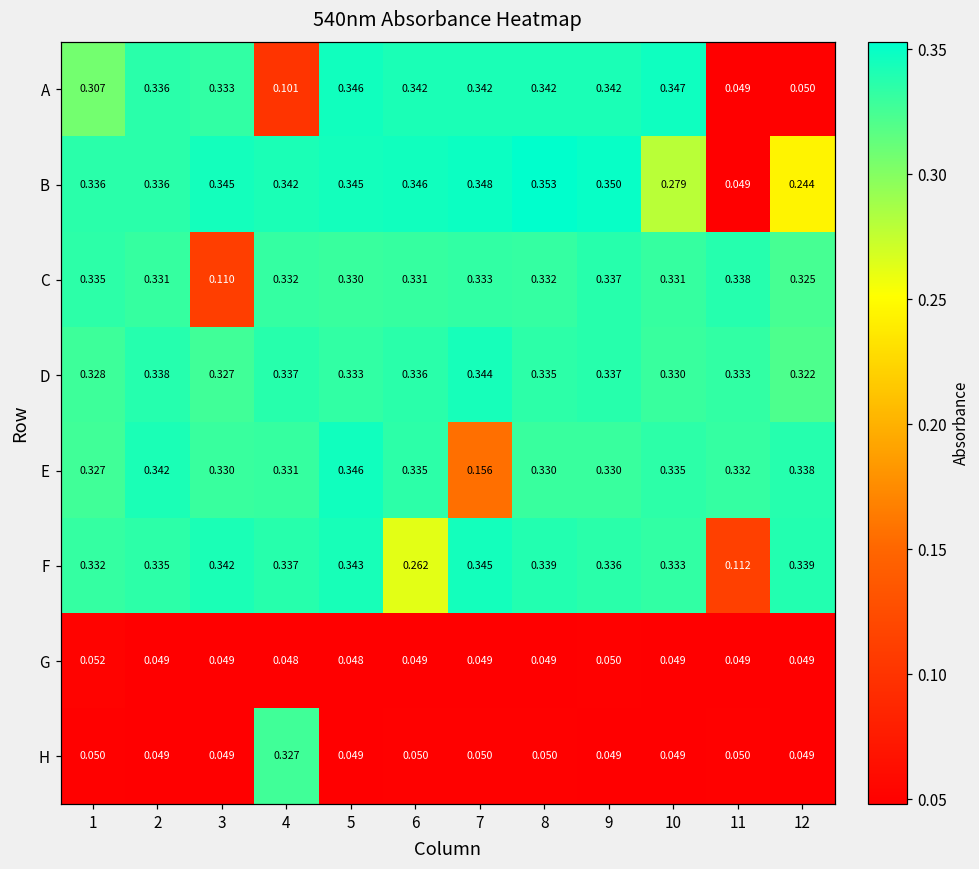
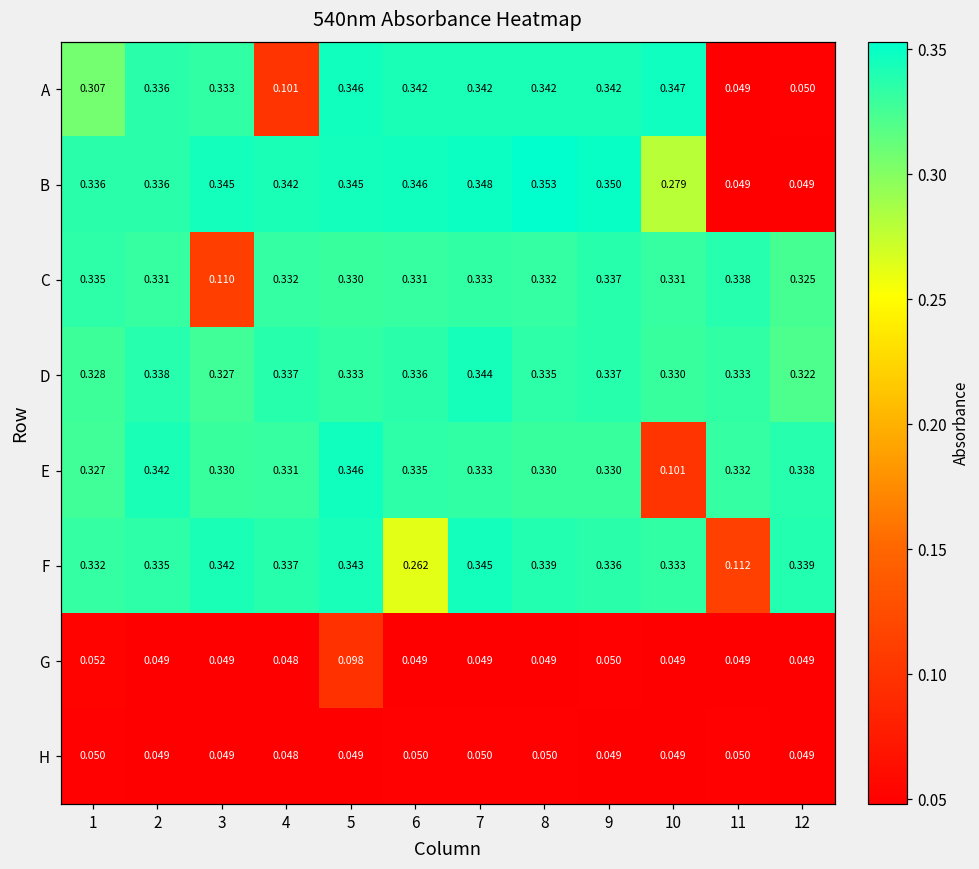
  {
    "A": {
      "1": 0.307,
      "2": 0.336,
      "3": 0.333,
      "4": 0.101,
      "5": 0.346,
      "6": 0.342,
      "7": 0.342,
      "8": 0.342,
      "9": 0.342,
      "10": 0.347,
      "11": 0.049,
      "12": 0.050
    },
    "B": {
      "1": 0.336,
      "2": 0.336,
      "3": 0.345,
      "4": 0.342,
      "5": 0.345,
      "6": 0.346,
      "7": 0.348,
      "8": 0.353,
      "9": 0.350,
      "10": 0.279,
      "11": 0.049,
-     "12": 0.244
+     "12": 0.049
    },
    "C": {
      "1": 0.335,
      "2": 0.331,
      "3": 0.110,
      "4": 0.332,
      "5": 0.330,
      "6": 0.331,
      "7": 0.333,
      "8": 0.332,
      "9": 0.337,
      "10": 0.331,
      "11": 0.338,
      "12": 0.325
    },
    "D": {
      "1": 0.328,
      "2": 0.338,
      "3": 0.327,
      "4": 0.337,
      "5": 0.333,
      "6": 0.336,
      "7": 0.344,
      "8": 0.335,
      "9": 0.337,
      "10": 0.330,
      "11": 0.333,
      "12": 0.322
    },
    "E": {
      "1": 0.327,
      "2": 0.342,
      "3": 0.330,
      "4": 0.331,
      "5": 0.346,
      "6": 0.335,
-     "7": 0.156,
+     "7": 0.333,
      "8": 0.330,
      "9": 0.330,
-     "10": 0.335,
+     "10": 0.101,
      "11": 0.332,
      "12": 0.338
    },
    "F": {
      "1": 0.332,
      "2": 0.335,
      "3": 0.342,
      "4": 0.337,
      "5": 0.343,
      "6": 0.262,
      "7": 0.345,
      "8": 0.339,
      "9": 0.336,
      "10": 0.333,
      "11": 0.112,
      "12": 0.339
    },
    "G": {
      "1": 0.052,
      "2": 0.049,
      "3": 0.049,
      "4": 0.048,
-     "5": 0.048,
+     "5": 0.098,
      "6": 0.049,
      "7": 0.049,
      "8": 0.049,
      "9": 0.050,
      "10": 0.049,
      "11": 0.049,
      "12": 0.049
    },
    "H": {
      "1": 0.050,
      "2": 0.049,
      "3": 0.049,
-     "4": 0.327,
+     "4": 0.048,
      "5": 0.049,
      "6": 0.050,
      "7": 0.050,
      "8": 0.050,
      "9": 0.049,
      "10": 0.049,
      "11": 0.050,
      "12": 0.049
    }
  }
